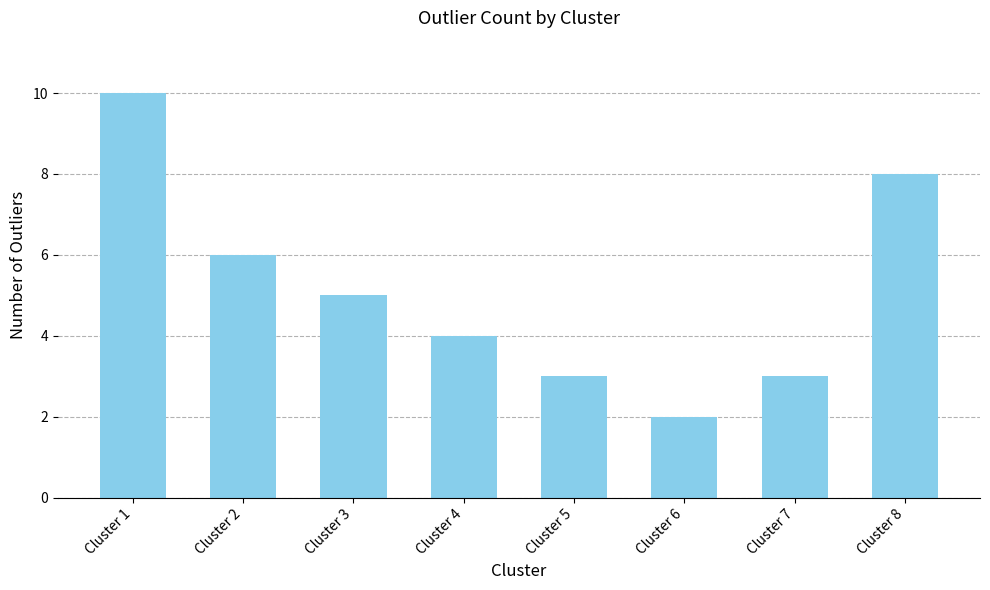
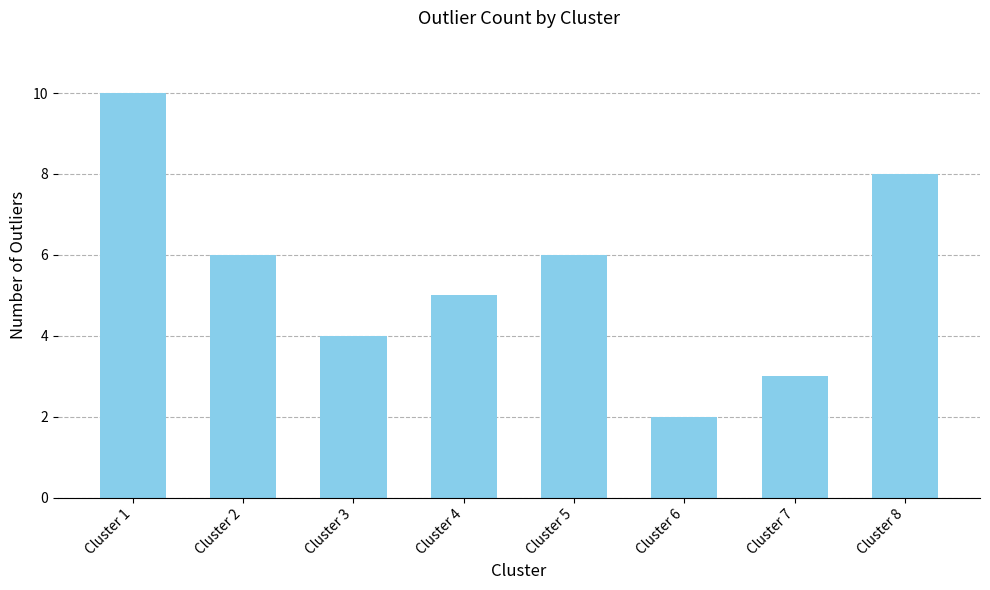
  {
    "Cluster 1": 10,
    "Cluster 2": 6,
-   "Cluster 3": 5,
-   "Cluster 4": 4,
-   "Cluster 5": 3,
+   "Cluster 3": 4,
+   "Cluster 4": 5,
+   "Cluster 5": 6,
    "Cluster 6": 2,
    "Cluster 7": 3,
    "Cluster 8": 8
  }
